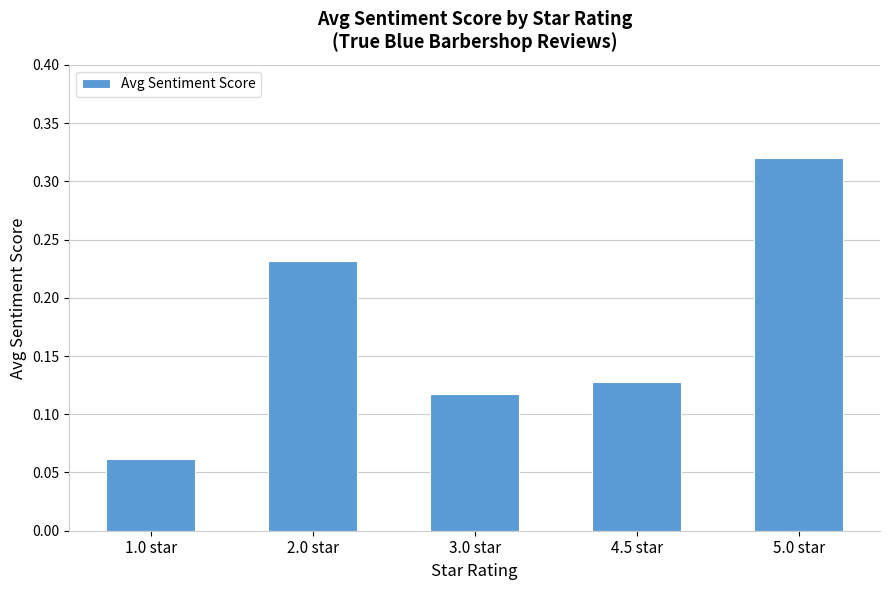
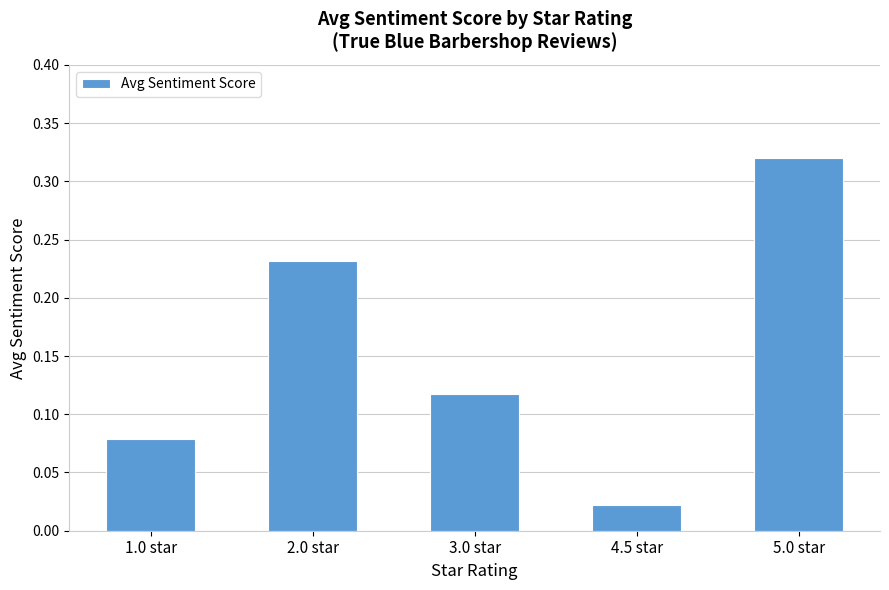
  {
-   "1.0 star": 0.062,
+   "1.0 star": 0.079,
    "2.0 star": 0.231,
    "3.0 star": 0.118,
-   "4.5 star": 0.128,
+   "4.5 star": 0.022,
    "5.0 star": 0.320
  }
